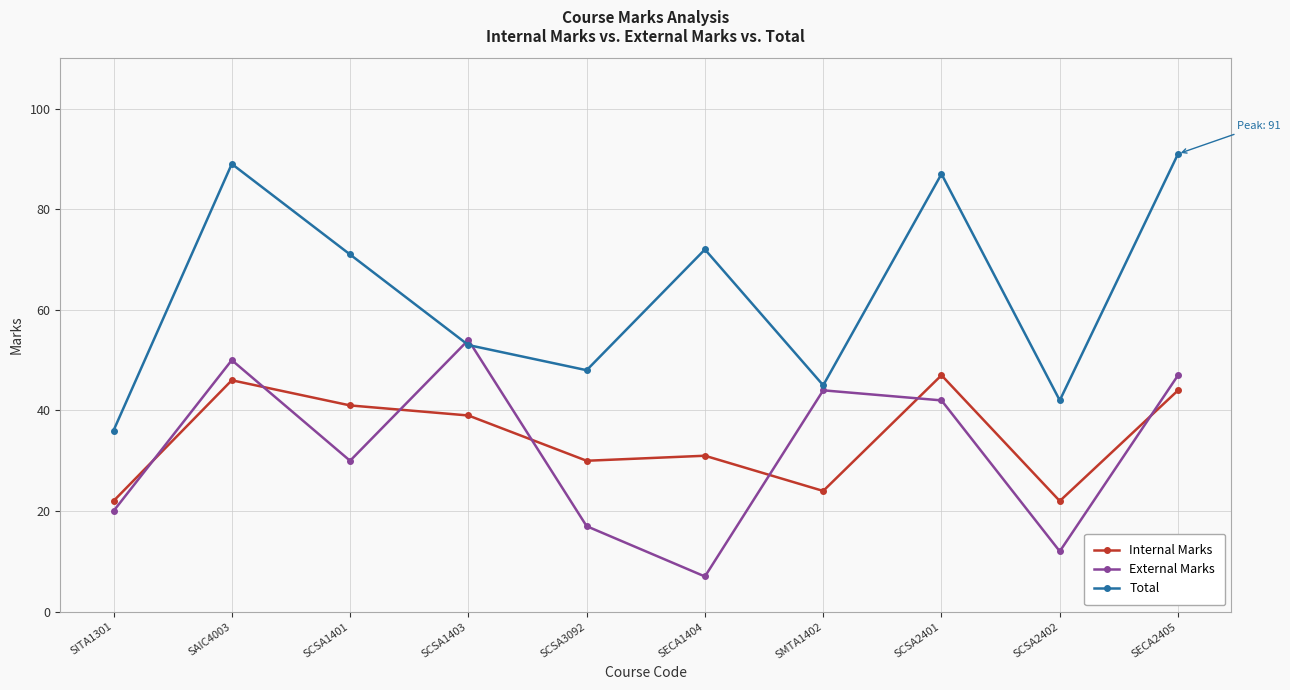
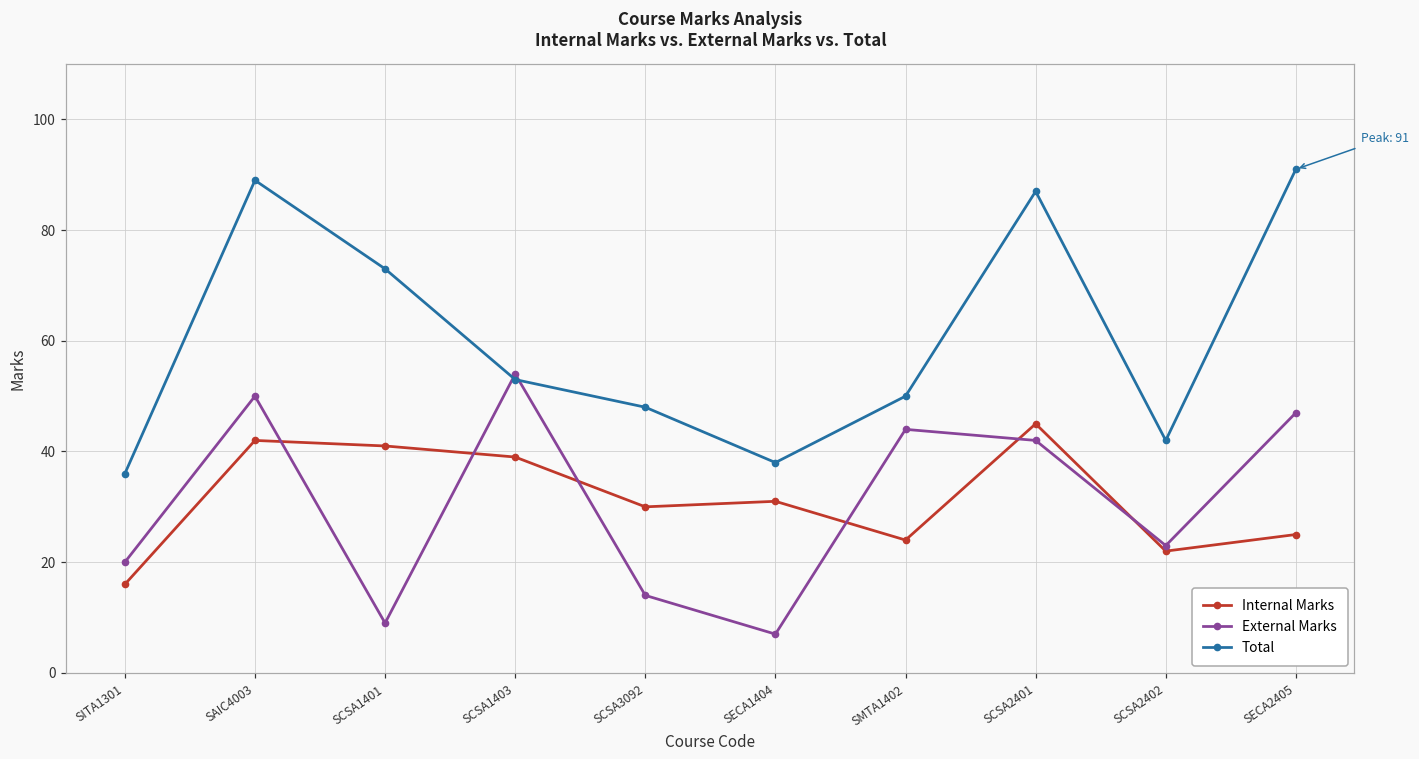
  {
    "Internal Marks": {
-     "SITA1301": 22,
-     "SAIC4003": 46,
+     "SITA1301": 16,
+     "SAIC4003": 42,
      "SCSA1401": 41,
      "SCSA1403": 39,
      "SCSA3092": 30,
      "SECA1404": 31,
      "SMTA1402": 24,
-     "SCSA2401": 47,
+     "SCSA2401": 45,
      "SCSA2402": 22,
-     "SECA2405": 44
+     "SECA2405": 25
    },
    "External Marks": {
      "SITA1301": 20,
      "SAIC4003": 50,
-     "SCSA1401": 30,
+     "SCSA1401": 9,
      "SCSA1403": 54,
-     "SCSA3092": 17,
+     "SCSA3092": 14,
      "SECA1404": 7,
      "SMTA1402": 44,
      "SCSA2401": 42,
-     "SCSA2402": 12,
+     "SCSA2402": 23,
      "SECA2405": 47
    },
    "Total": {
      "SITA1301": 36,
      "SAIC4003": 89,
-     "SCSA1401": 71,
+     "SCSA1401": 73,
      "SCSA1403": 53,
      "SCSA3092": 48,
-     "SECA1404": 72,
-     "SMTA1402": 45,
+     "SECA1404": 38,
+     "SMTA1402": 50,
      "SCSA2401": 87,
      "SCSA2402": 42
    }
  }
